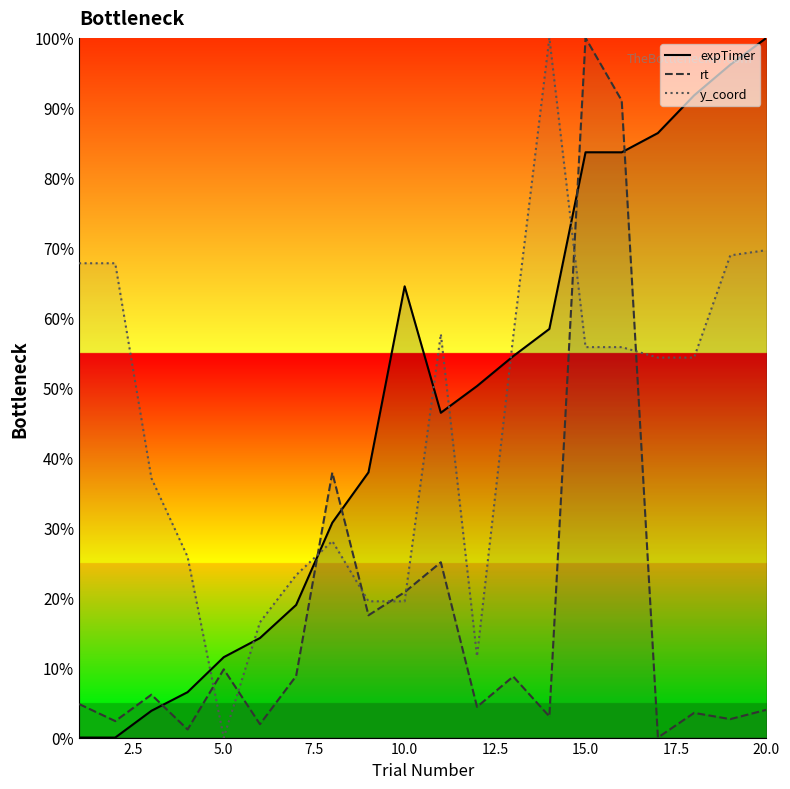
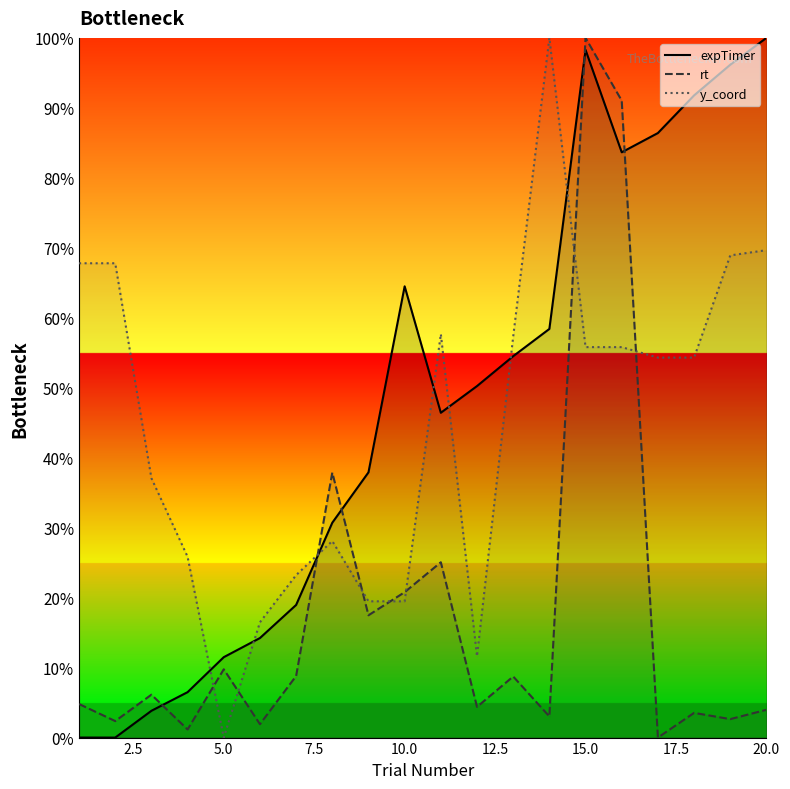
  {
    "expTimer": {
      "5.0": "11%",
      "10.0": "64%",
-     "15.0": "84%",
+     "15.0": "98%",
      "20.0": "100%"
    }
  }
